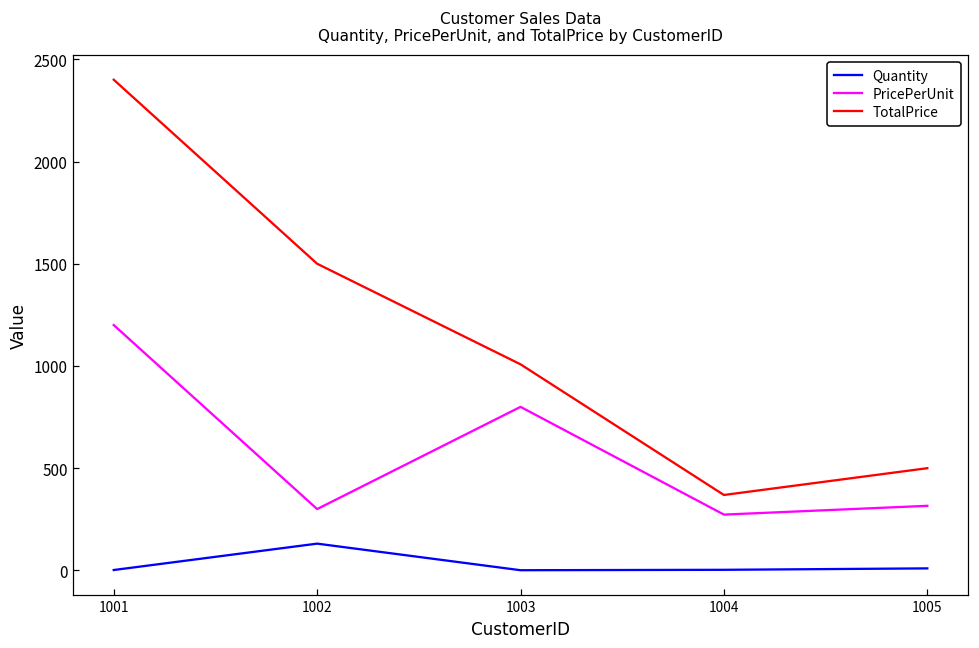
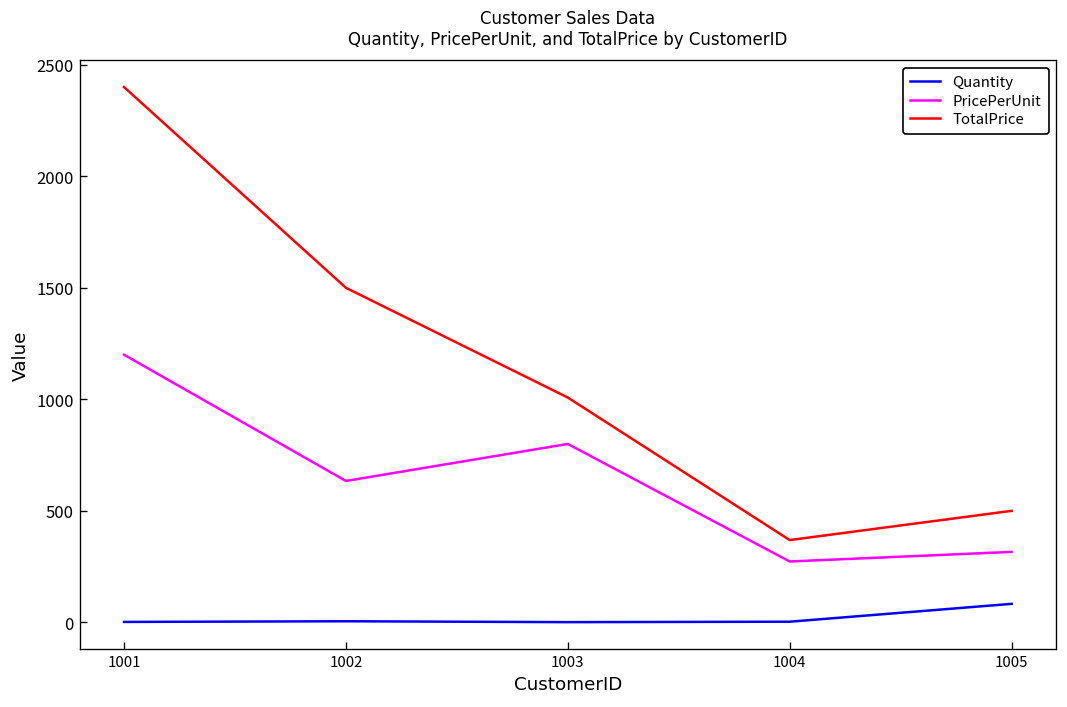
  {
    "Quantity": {
      "1001": 0,
-     "1002": 130,
+     "1002": 10,
      "1003": 0,
      "1004": 0,
-     "1005": 10
+     "1005": 80
    },
    "PricePerUnit": {
      "1001": 1200,
-     "1002": 300,
+     "1002": 630,
      "1003": 800,
      "1004": 270,
      "1005": 320
    },
    "TotalPrice": {
      "1001": 2400,
      "1002": 1500,
      "1003": 1010,
      "1004": 370,
      "1005": 500
    }
  }
